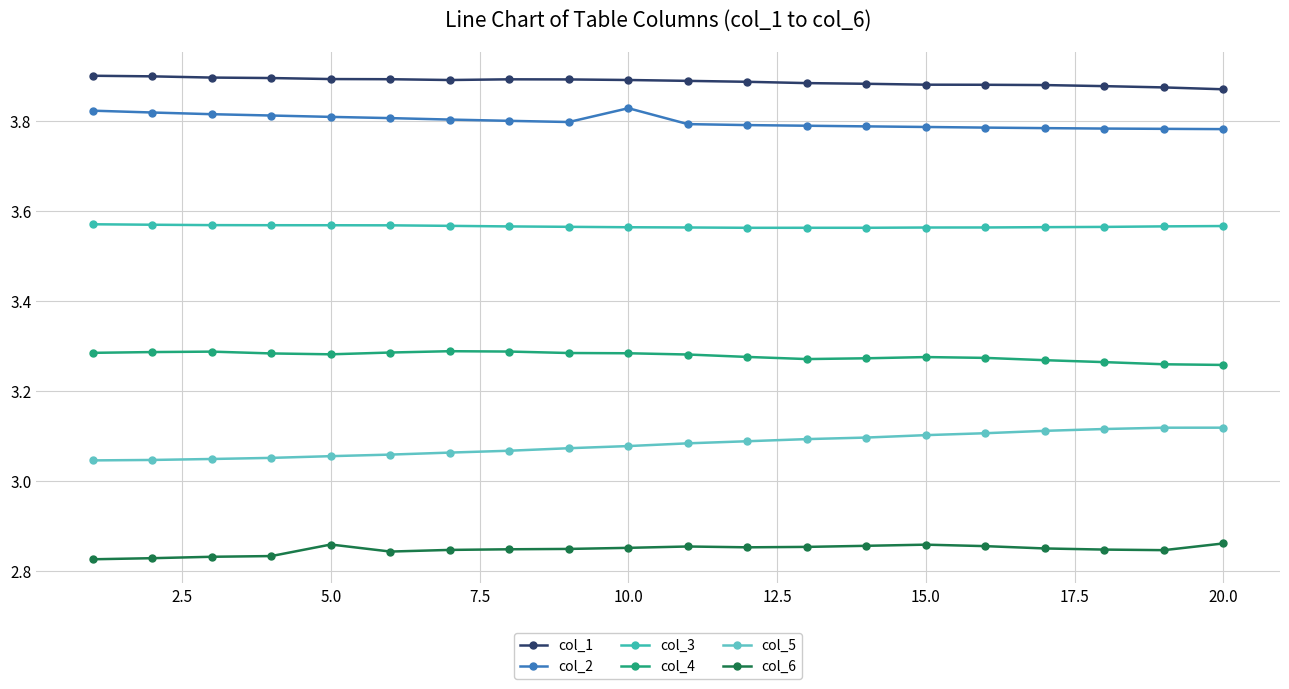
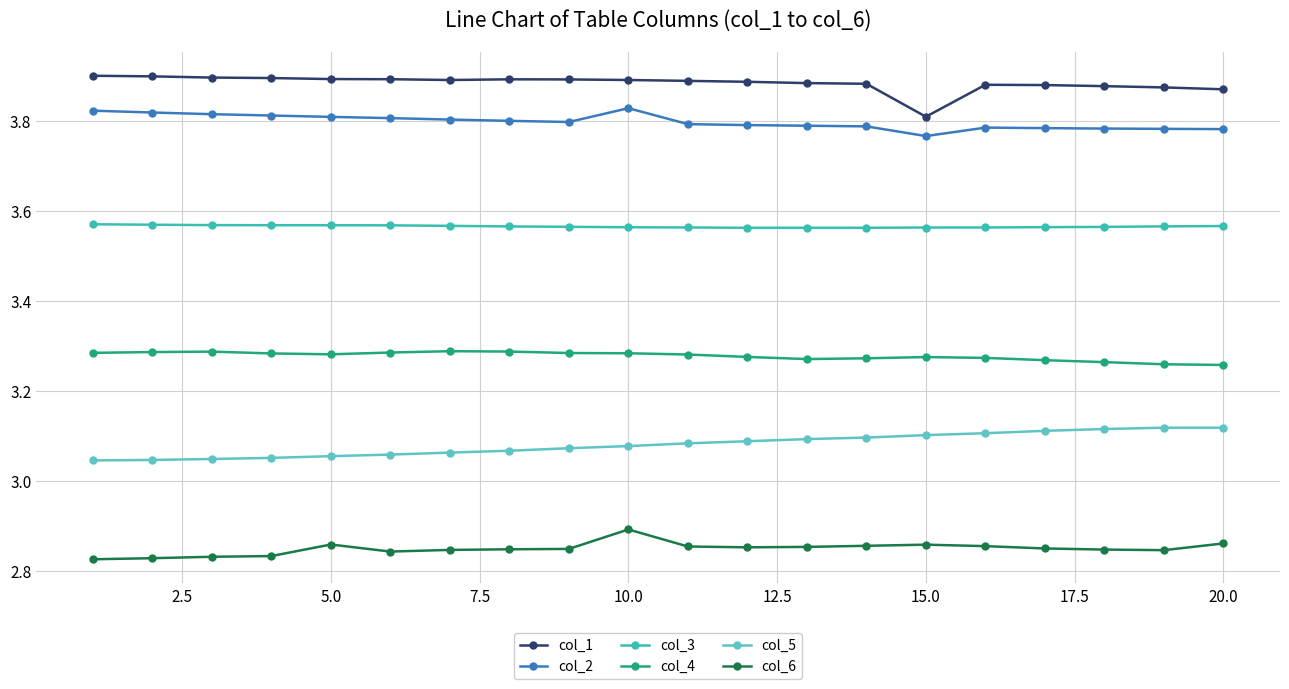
  {
    "col_1": {
      "5.0": 3.89,
      "10.0": 3.89,
-     "15.0": 3.88,
+     "15.0": 3.81,
      "20.0": 3.87
    },
    "col_2": {
      "5.0": 3.81,
      "10.0": 3.83,
-     "15.0": 3.79,
+     "15.0": 3.77,
      "20.0": 3.78
    },
    "col_4": {
      "5.0": 3.28,
      "10.0": 3.28,
      "15.0": 3.28,
      "20.0": 3.26
    },
    "col_6": {
      "5.0": 2.86,
-     "10.0": 2.85,
+     "10.0": 2.89,
      "15.0": 2.86,
      "20.0": 2.86
    }
  }
